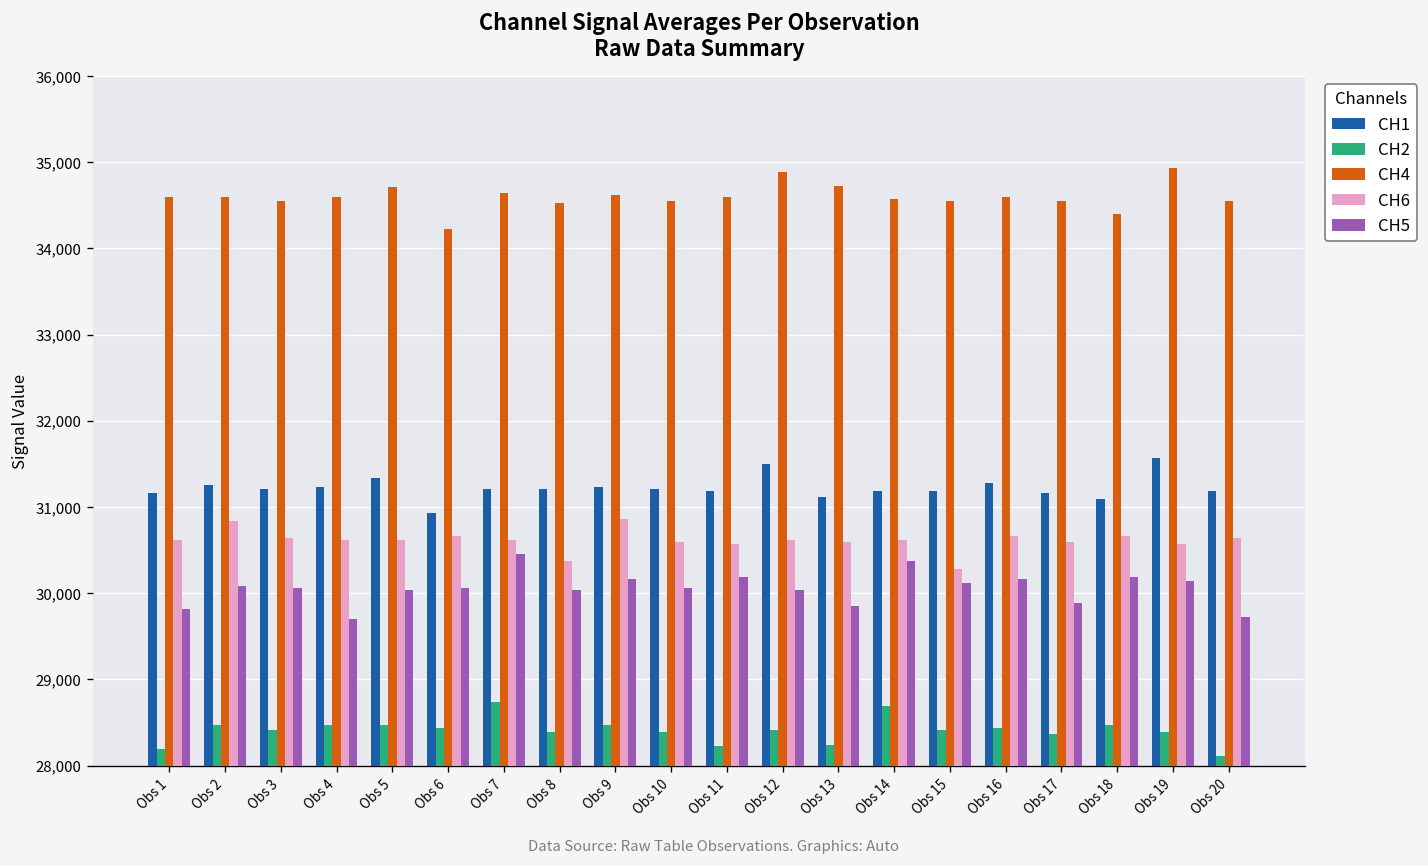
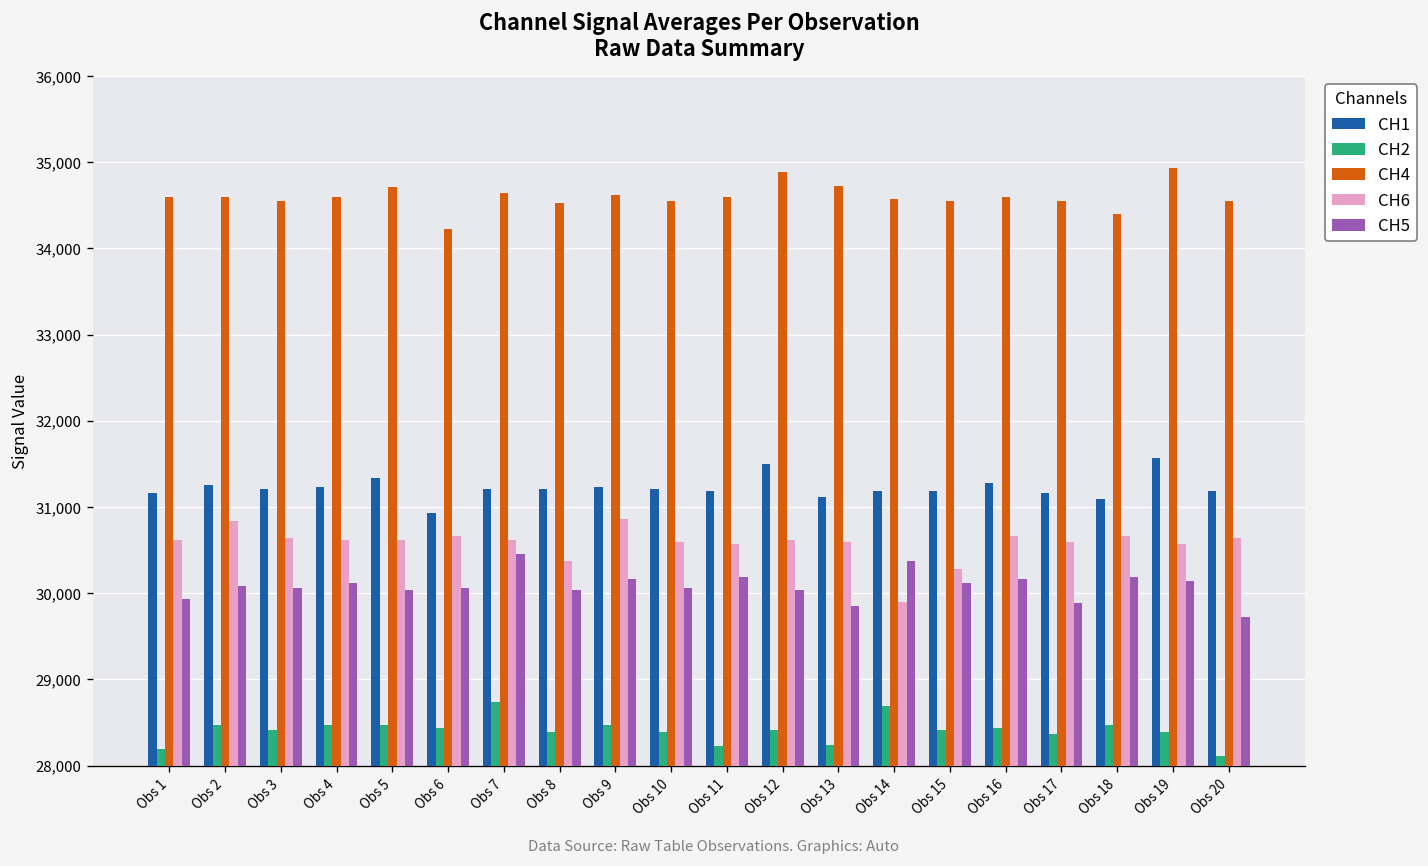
  {
    "CH1": {
      "Obs 1": "31,200",
      "Obs 2": "31,300",
      "Obs 3": "31,200",
      "Obs 4": "31,200",
      "Obs 5": "31,300",
      "Obs 6": "30,900",
      "Obs 7": "31,200",
      "Obs 8": "31,200",
      "Obs 9": "31,200",
      "Obs 10": "31,200",
      "Obs 11": "31,200",
      "Obs 12": "31,500",
      "Obs 13": "31,100",
      "Obs 14": "31,200",
      "Obs 15": "31,200",
      "Obs 16": "31,300",
      "Obs 17": "31,200",
      "Obs 18": "31,100",
      "Obs 19": "31,600",
      "Obs 20": "31,200"
    },
    "CH2": {
      "Obs 1": "28,200",
      "Obs 2": "28,500",
      "Obs 3": "28,400",
      "Obs 4": "28,500",
      "Obs 5": "28,500",
      "Obs 6": "28,400",
      "Obs 7": "28,700",
      "Obs 8": "28,400",
      "Obs 9": "28,500",
      "Obs 10": "28,400",
      "Obs 11": "28,200",
      "Obs 12": "28,400",
      "Obs 13": "28,200",
      "Obs 14": "28,700",
      "Obs 15": "28,400",
      "Obs 16": "28,400",
      "Obs 17": "28,400",
      "Obs 18": "28,500",
      "Obs 19": "28,400",
      "Obs 20": "28,100"
    },
    "CH4": {
      "Obs 1": "34,600",
      "Obs 2": "34,600",
      "Obs 3": "34,500",
      "Obs 4": "34,600",
      "Obs 5": "34,700",
      "Obs 6": "34,200",
      "Obs 7": "34,600",
      "Obs 8": "34,500",
      "Obs 9": "34,600",
      "Obs 10": "34,500",
      "Obs 11": "34,600",
      "Obs 12": "34,900",
      "Obs 13": "34,700",
      "Obs 14": "34,600",
      "Obs 15": "34,500",
      "Obs 16": "34,600",
      "Obs 17": "34,500",
      "Obs 18": "34,400",
      "Obs 19": "34,900",
      "Obs 20": "34,500"
    },
    "CH6": {
      "Obs 1": "30,600",
      "Obs 2": "30,800",
      "Obs 3": "30,600",
      "Obs 4": "30,600",
      "Obs 5": "30,600",
      "Obs 6": "30,700",
      "Obs 7": "30,600",
      "Obs 8": "30,400",
      "Obs 9": "30,900",
      "Obs 10": "30,600",
      "Obs 11": "30,600",
      "Obs 12": "30,600",
      "Obs 13": "30,600",
-     "Obs 14": "30,600",
+     "Obs 14": "29,900",
      "Obs 15": "30,300",
      "Obs 16": "30,700",
      "Obs 17": "30,600",
      "Obs 18": "30,700",
      "Obs 19": "30,600",
      "Obs 20": "30,600"
    },
    "CH5": {
-     "Obs 1": "29,800",
+     "Obs 1": "29,900",
      "Obs 2": "30,100",
      "Obs 3": "30,100",
-     "Obs 4": "29,700",
+     "Obs 4": "30,100",
      "Obs 5": "30,000",
      "Obs 6": "30,100",
      "Obs 7": "30,500",
      "Obs 8": "30,000",
      "Obs 9": "30,200",
      "Obs 10": "30,100",
      "Obs 11": "30,200",
      "Obs 12": "30,000",
      "Obs 13": "29,900",
      "Obs 14": "30,400",
      "Obs 15": "30,100",
      "Obs 16": "30,200",
      "Obs 17": "29,900",
      "Obs 18": "30,200",
      "Obs 19": "30,100",
      "Obs 20": "29,700"
    }
  }
